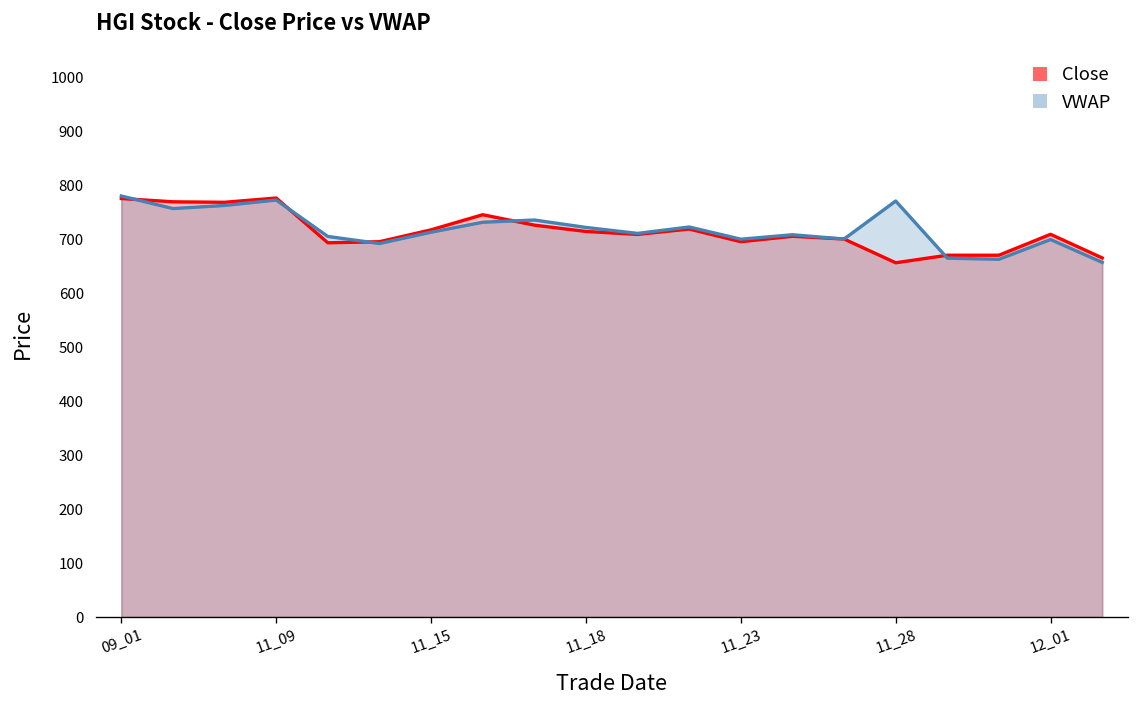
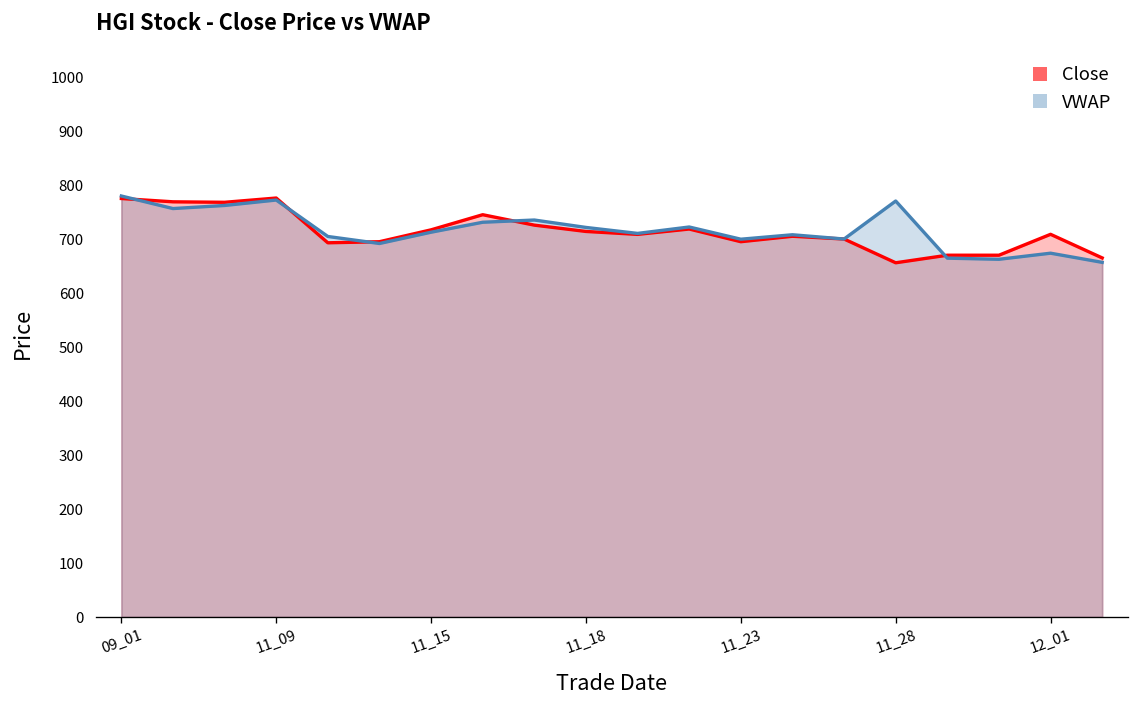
  {
    "Close": {
      "11_18": 710,
      "11_28": 660,
      "12_01": 710
    },
    "VWAP": {
      "11_18": 720,
      "11_28": 770,
-     "12_01": 700
+     "12_01": 670
    }
  }
